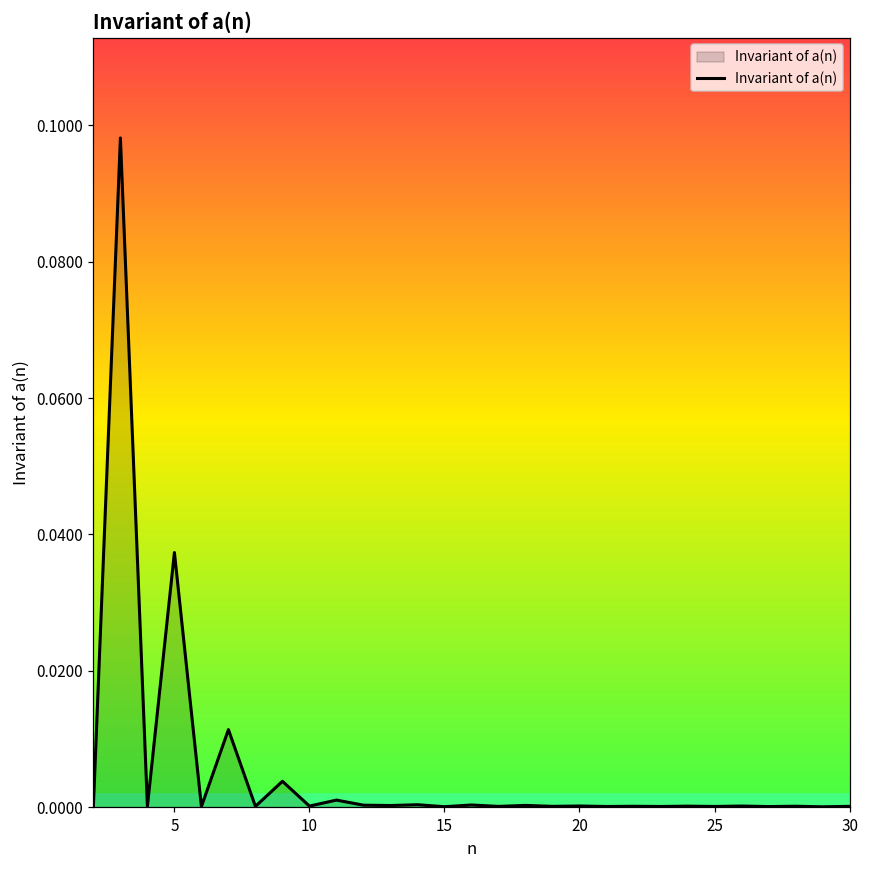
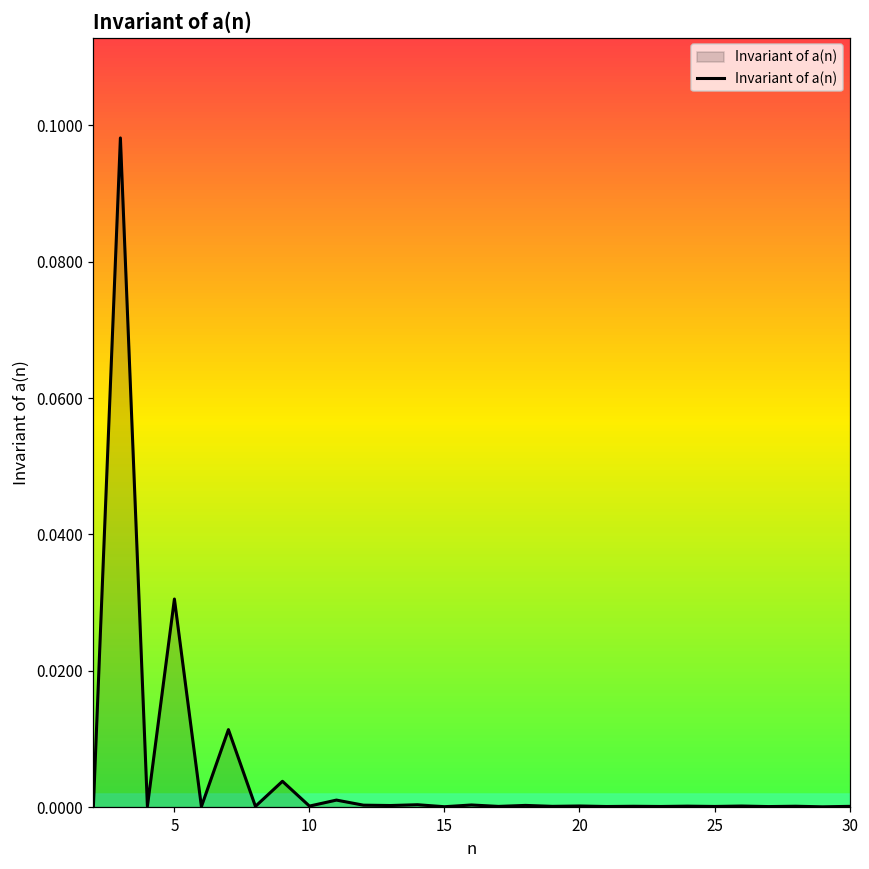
  {
-   "5": 0.037
+   "5": 0.031
  }
